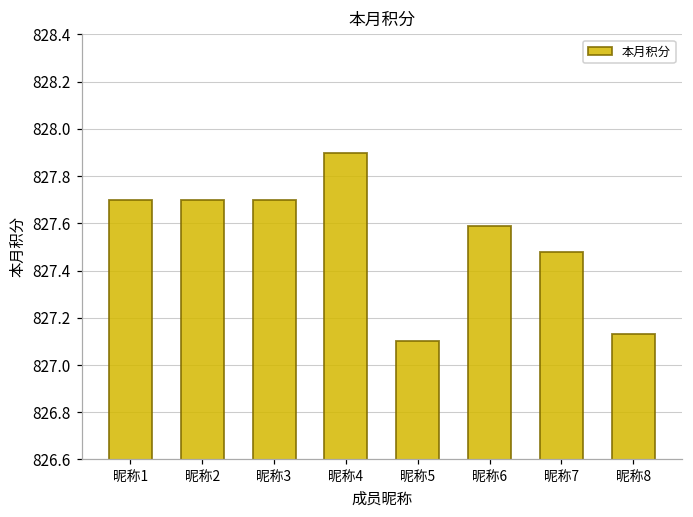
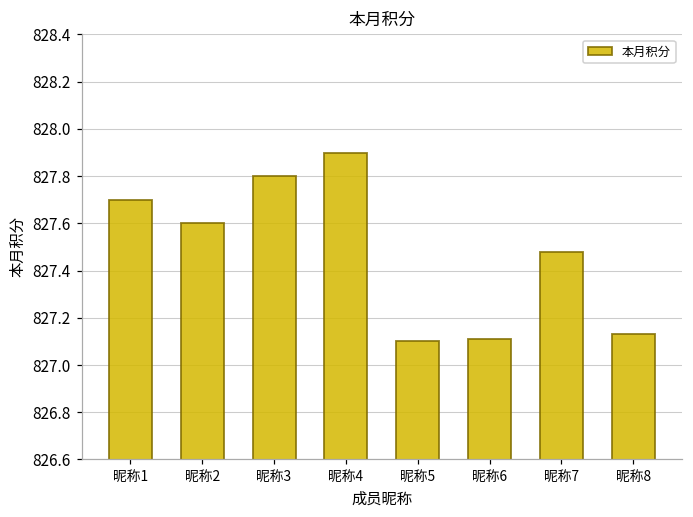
  {
    "昵称1": 827.70,
-   "昵称2": 827.7,
-   "昵称3": 827.7,
+   "昵称2": 827.6,
+   "昵称3": 827.8,
    "昵称4": 827.90,
    "昵称5": 827.10,
-   "昵称6": 827.59,
+   "昵称6": 827.11,
    "昵称7": 827.48,
    "昵称8": 827.13
  }
